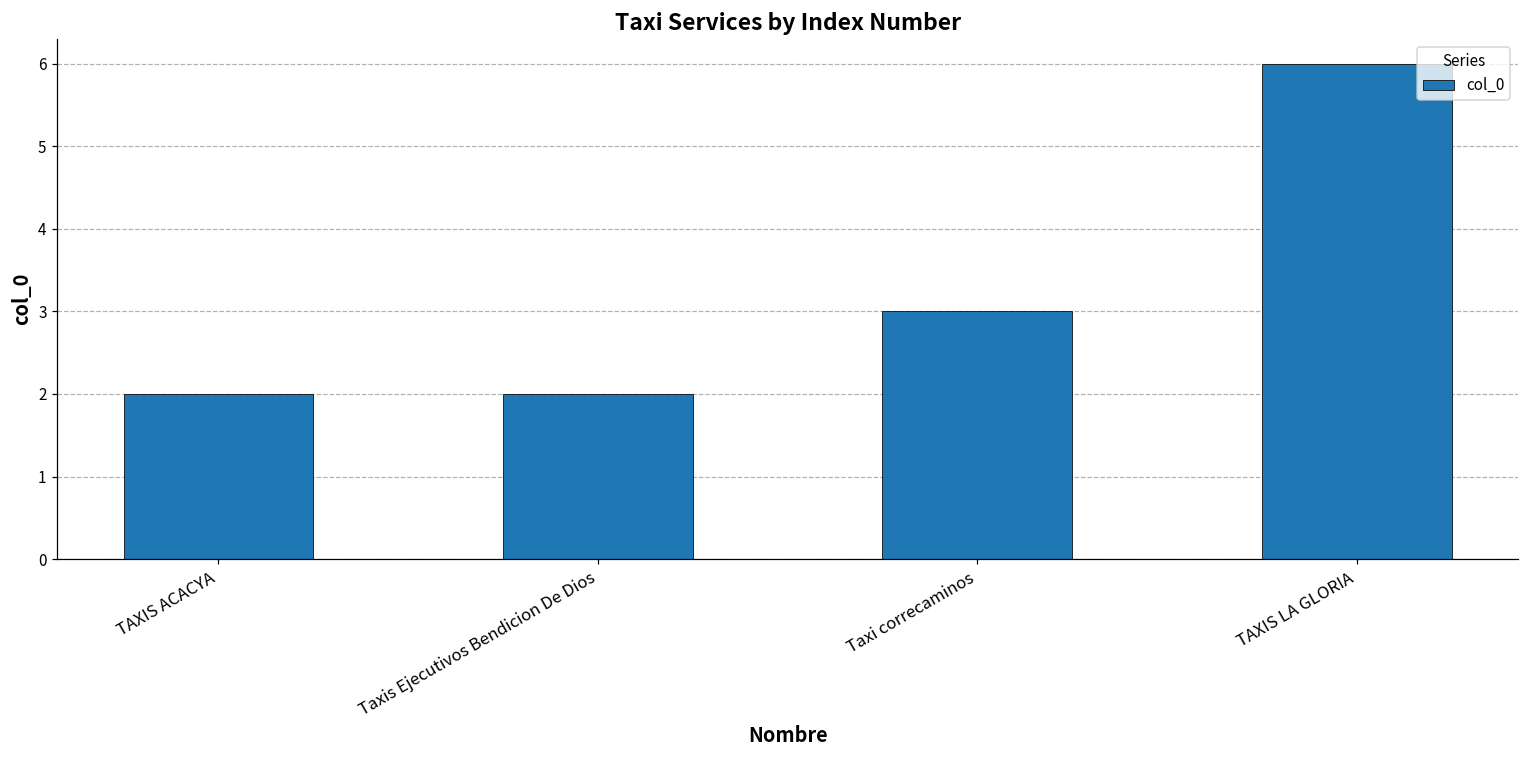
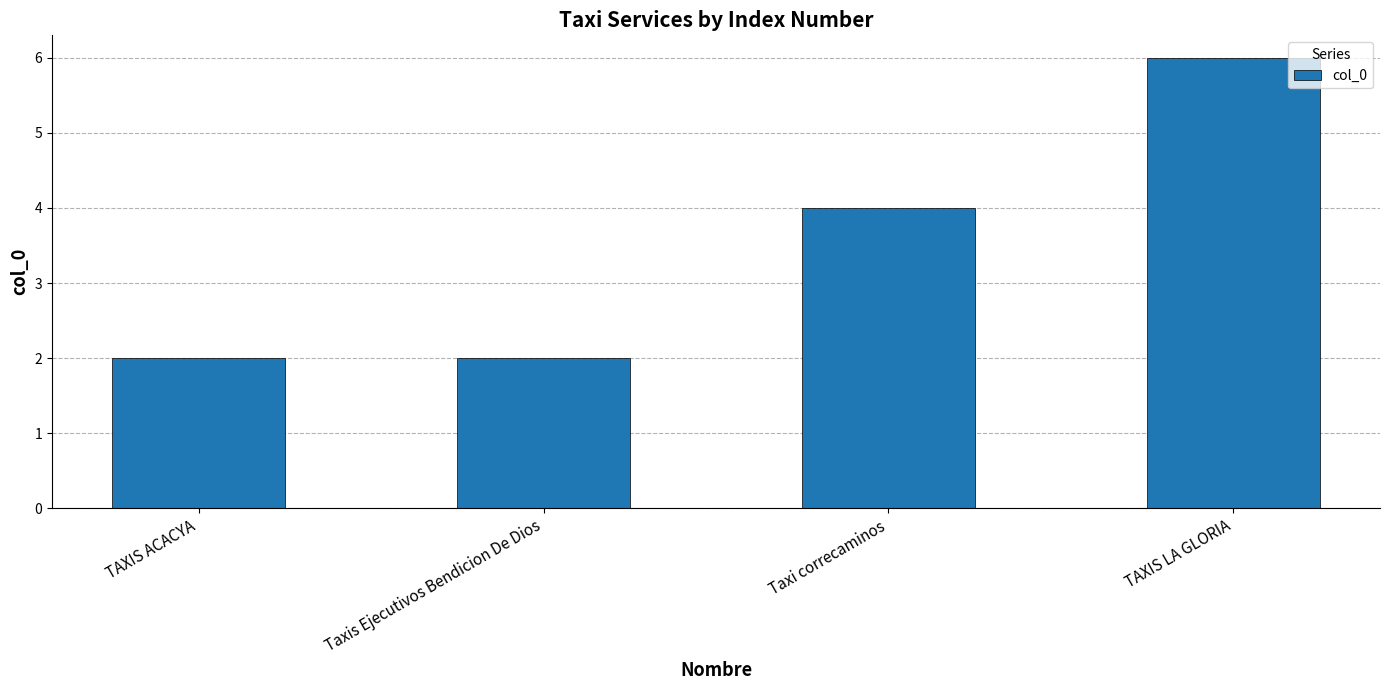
  {
    "TAXIS ACACYA": 2,
    "Taxis Ejecutivos Bendicion De Dios": 2,
-   "Taxi correcaminos": 3,
+   "Taxi correcaminos": 4,
    "TAXIS LA GLORIA": 6
  }
